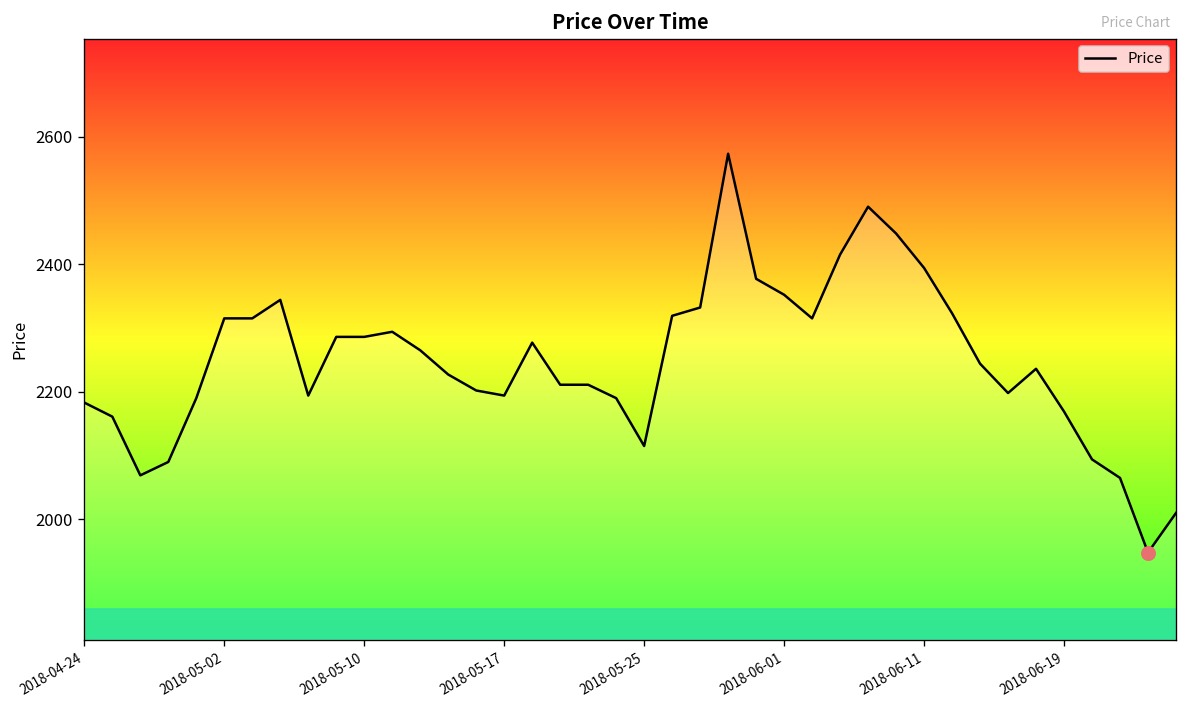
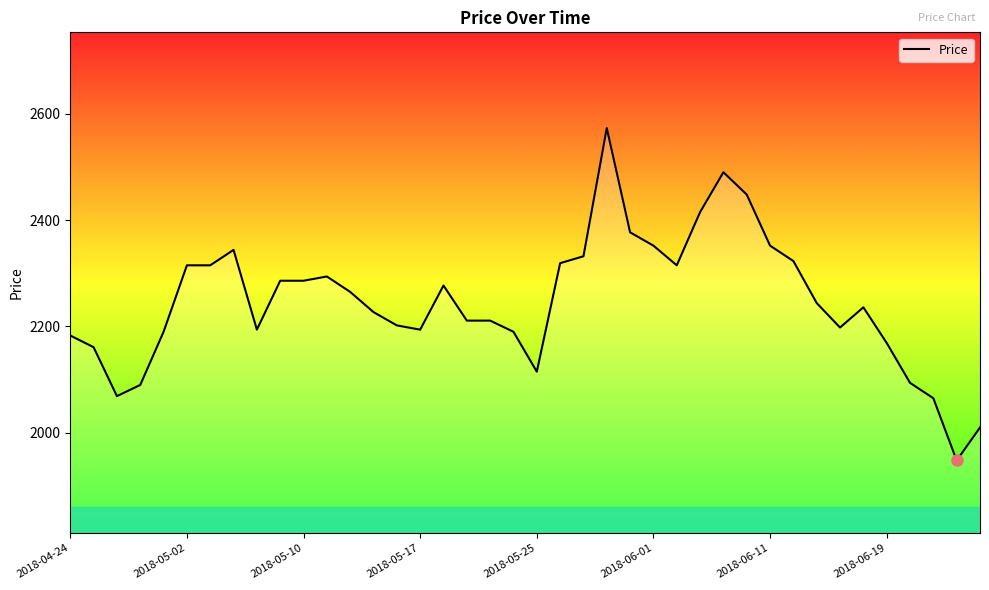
  {
    "Price": {
      "2018-04-24": 2180,
      "2018-05-02": 2320,
      "2018-05-10": 2290,
      "2018-05-17": 2190,
      "2018-05-25": 2120,
      "2018-06-01": 2350,
-     "2018-06-11": 2390,
+     "2018-06-11": 2350,
      "2018-06-19": 2170
    }
  }
